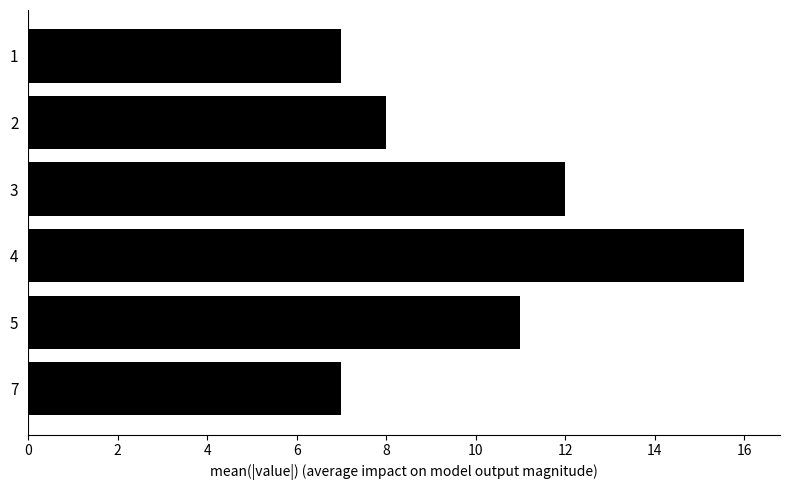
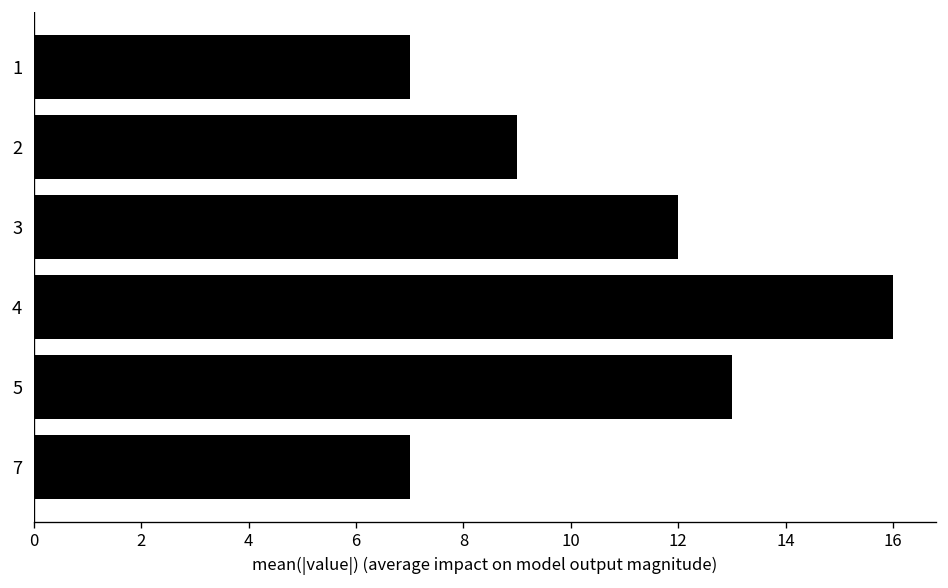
  {
    "1": 7,
-   "2": 8,
+   "2": 9,
    "3": 12,
    "4": 16,
-   "5": 11,
+   "5": 13,
    "7": 7
  }
